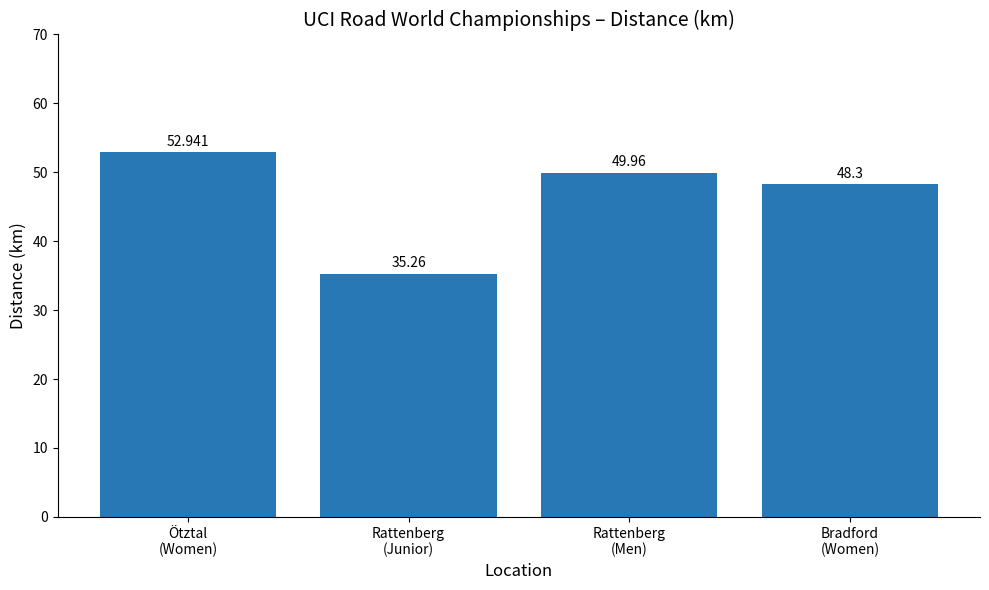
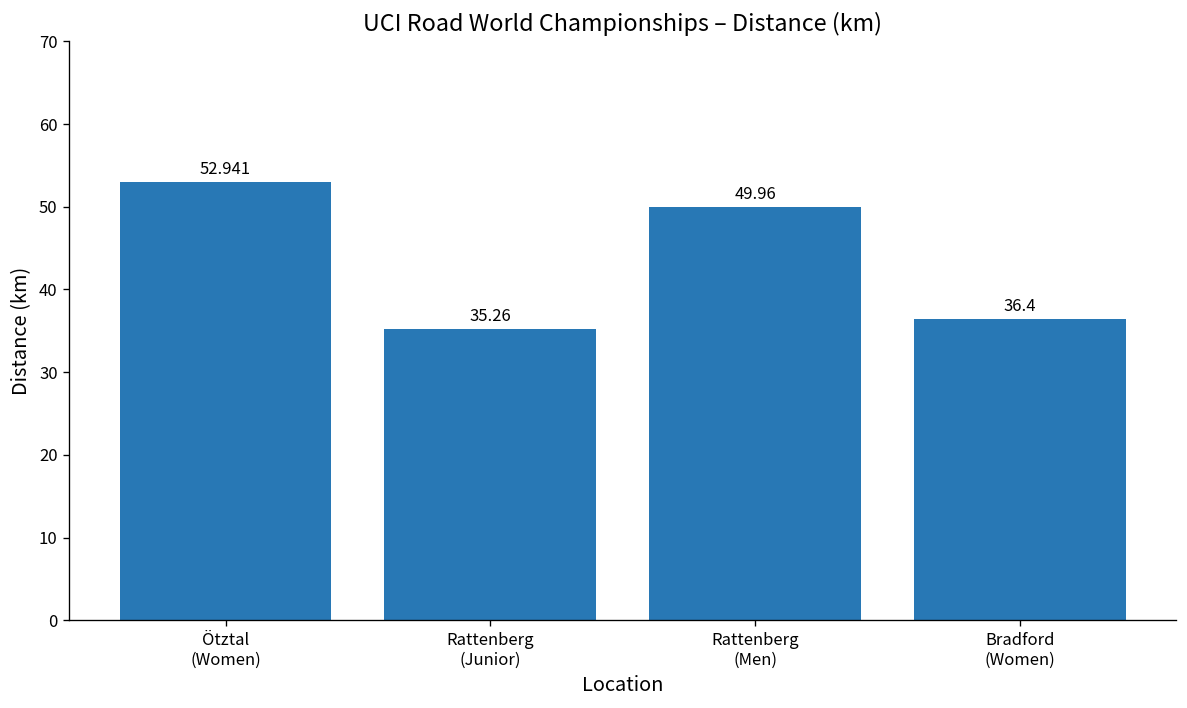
  {
    "Ötztal (Women)": 52.941,
    "Rattenberg (Junior)": 35.26,
    "Rattenberg (Men)": 49.96,
-   "Bradford (Women)": 48.3
+   "Bradford (Women)": 36.4
  }
